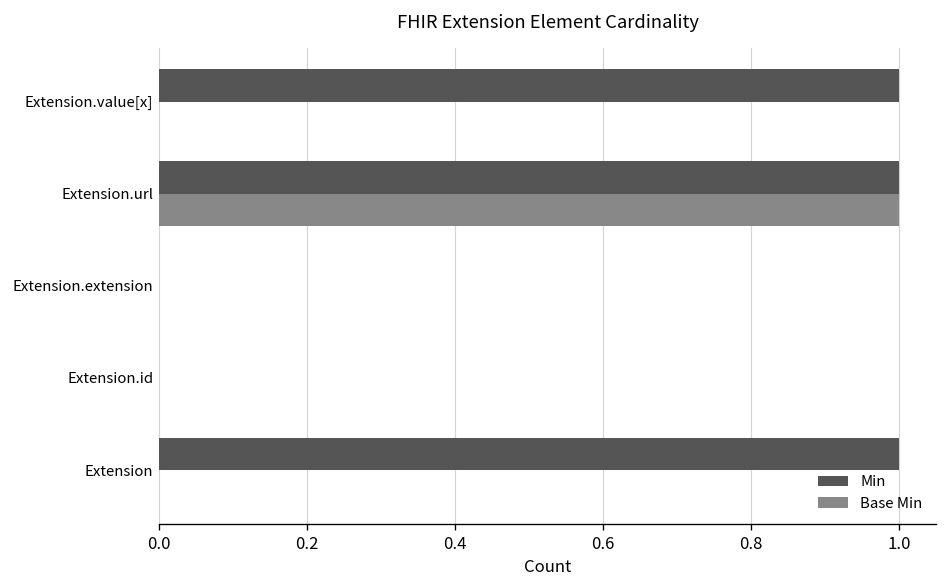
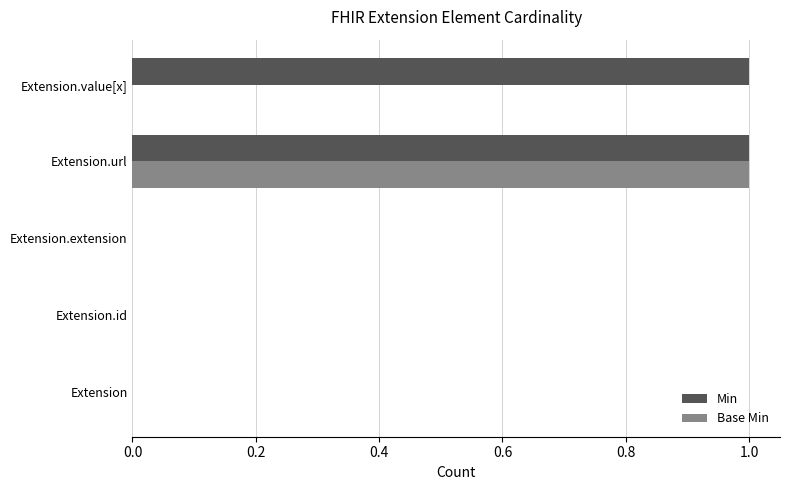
  {
    "Min": {
      "Extension.value[x]": 1,
      "Extension.url": 1,
      "Extension.extension": 0,
      "Extension.id": 0,
-     "Extension": 1
+     "Extension": 0
    },
    "Base Min": {
      "Extension.value[x]": 0,
      "Extension.url": 1,
      "Extension.extension": 0,
      "Extension.id": 0,
      "Extension": 0
    }
  }
